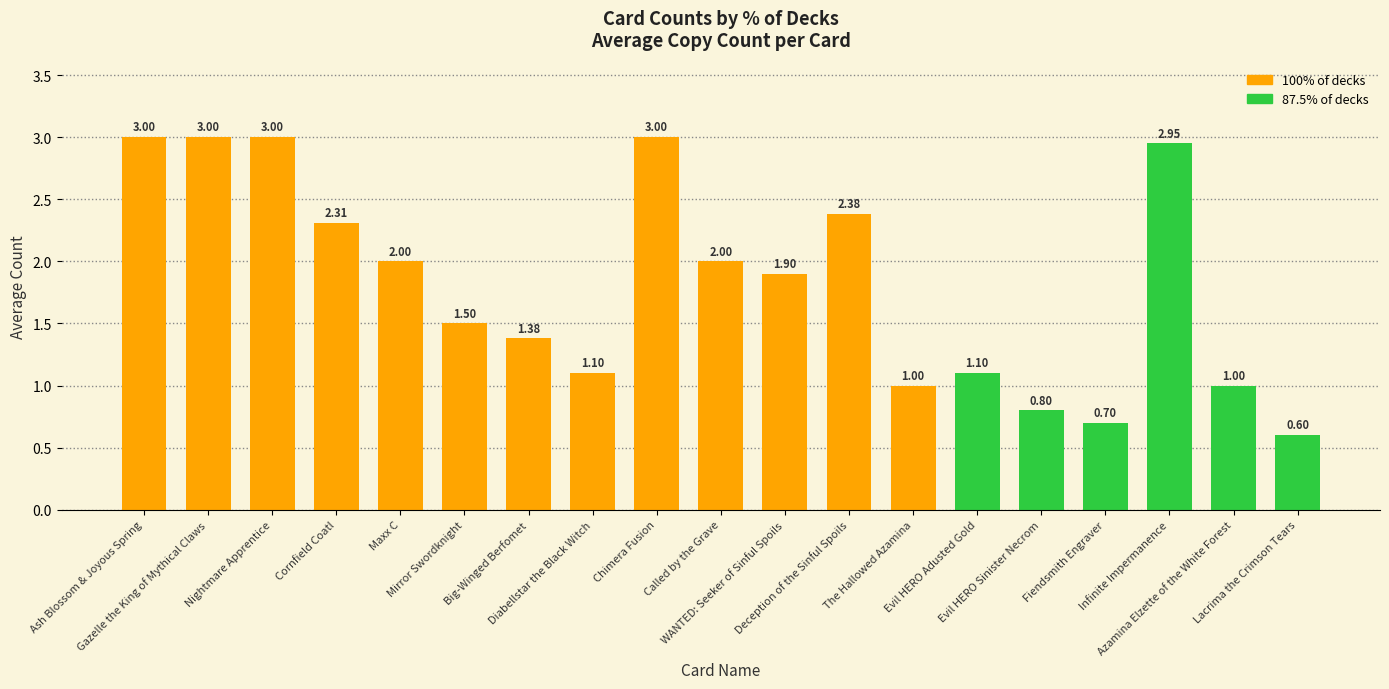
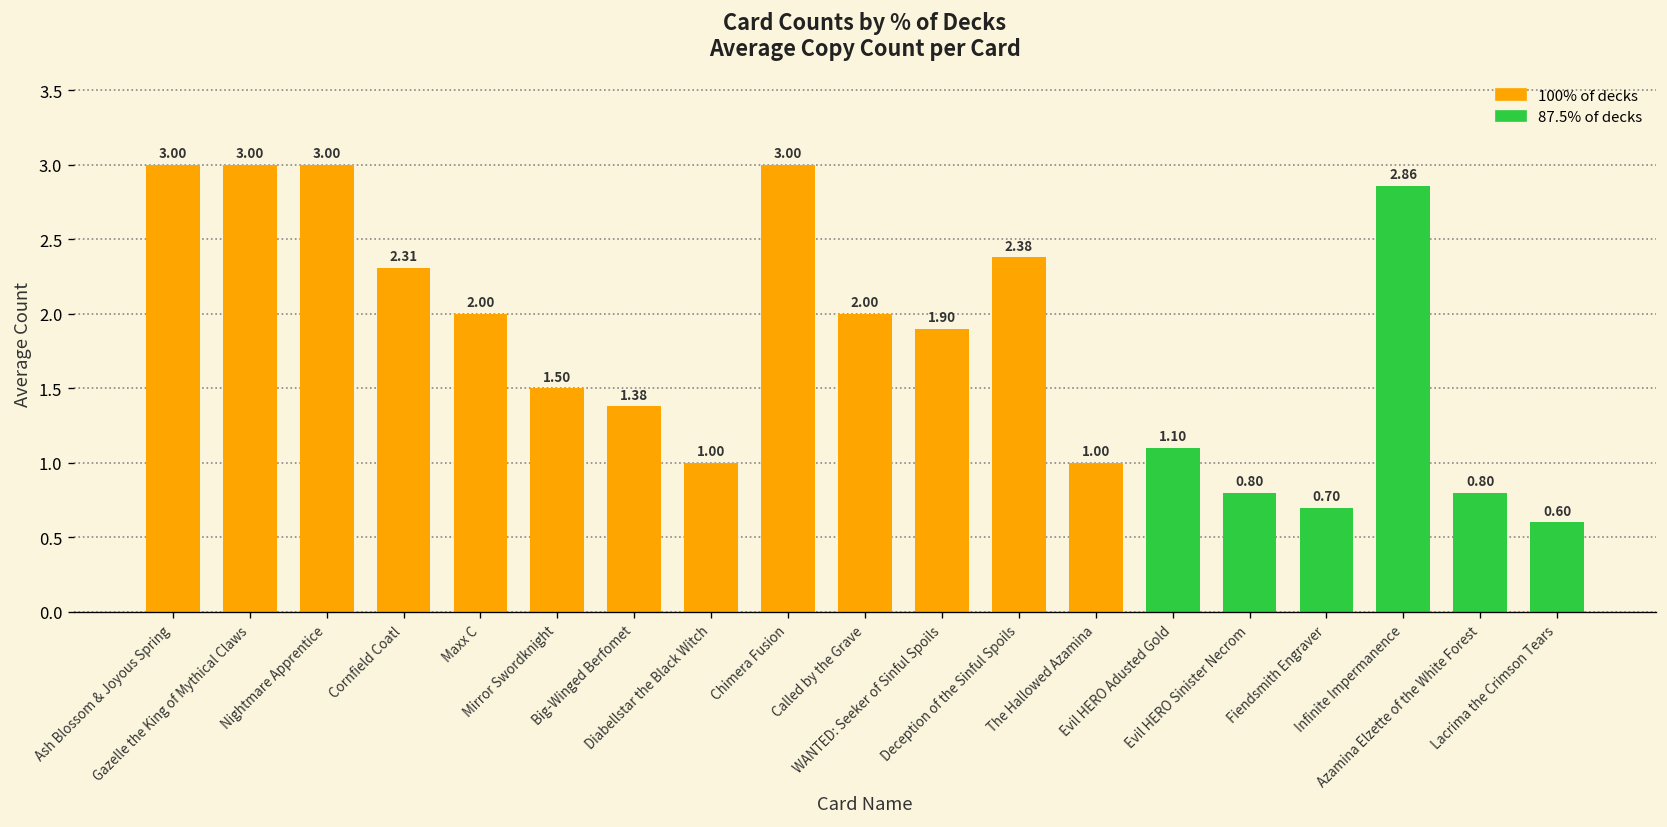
  {
    "Ash Blossom & Joyous Spring": 3.00,
    "Gazelle the King of Mythical Claws": 3.00,
    "Nightmare Apprentice": 3.00,
    "Cornfield Coatl": 2.31,
    "Maxx C": 2.00,
    "Mirror Swordknight": 1.50,
    "Big-Winged Berfomet": 1.38,
-   "Diabellstar the Black Witch": 1.10,
+   "Diabellstar the Black Witch": 1.00,
    "Chimera Fusion": 3.00,
    "Called by the Grave": 2.00,
    "WANTED: Seeker of Sinful Spoils": 1.90,
    "Deception of the Sinful Spoils": 2.38,
    "The Hallowed Azamina": 1.00,
    "Evil HERO Adusted Gold": 1.10,
    "Evil HERO Sinister Necrom": 0.80,
    "Fiendsmith Engraver": 0.70,
-   "Infinite Impermanence": 2.95,
-   "Azamina Elzette of the White Forest": 1.00,
+   "Infinite Impermanence": 2.86,
+   "Azamina Elzette of the White Forest": 0.80,
    "Lacrima the Crimson Tears": 0.60
  }
